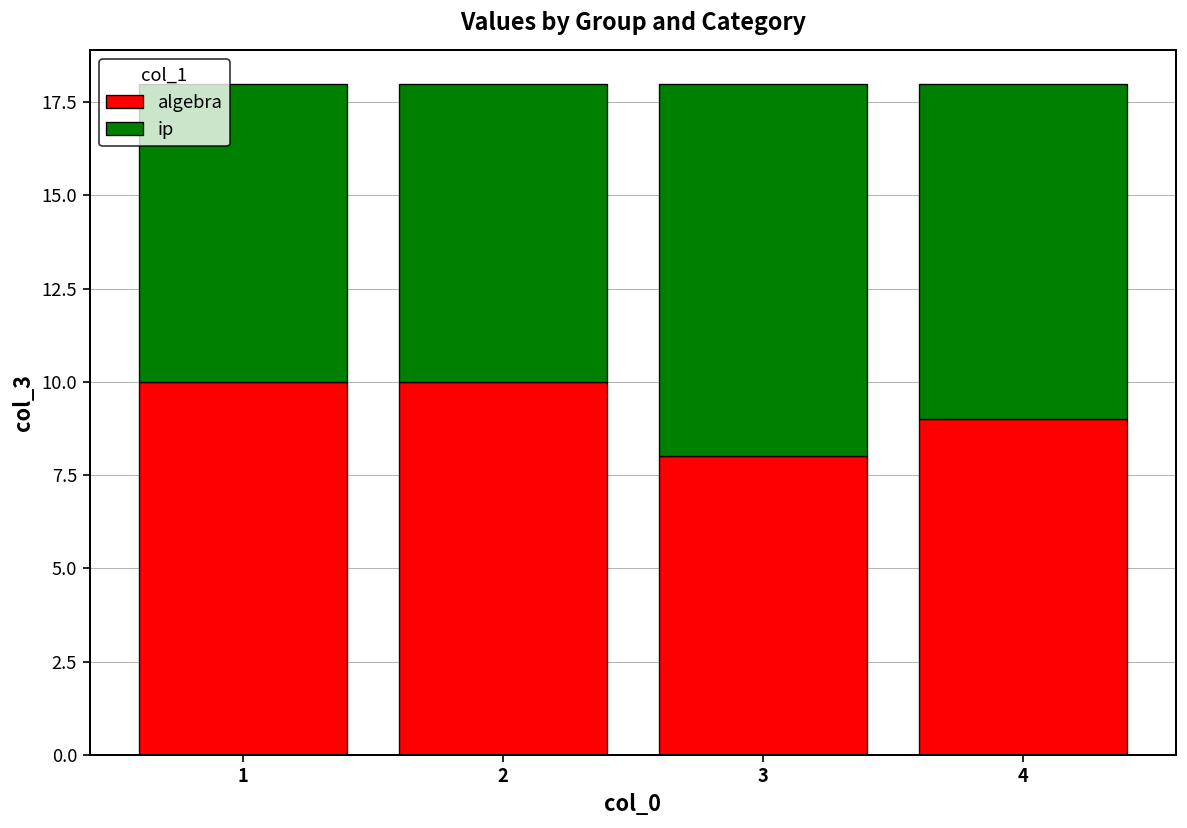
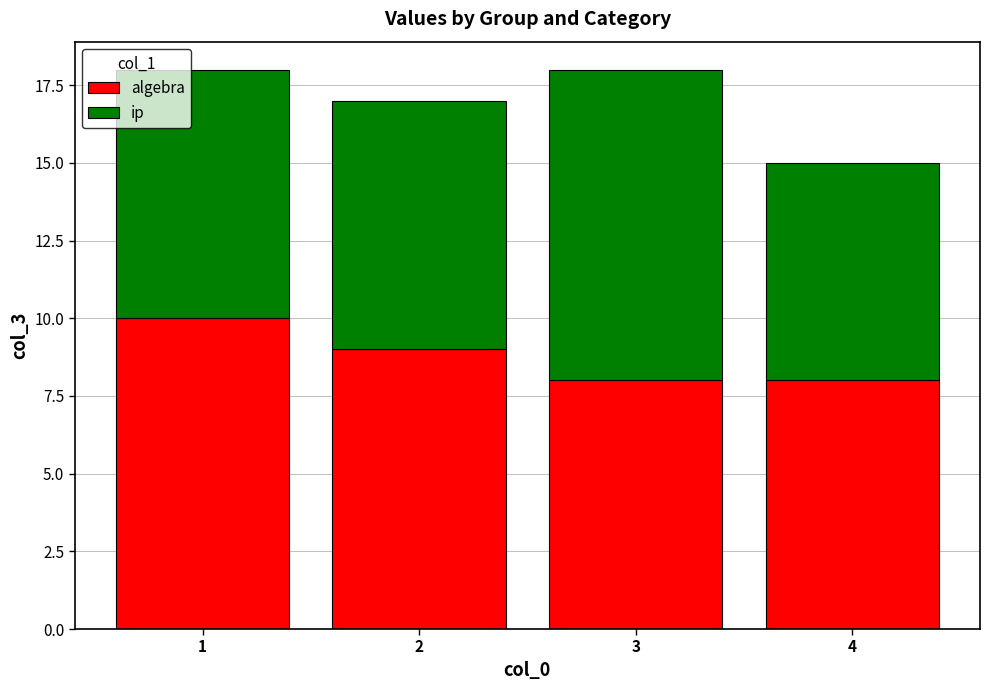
  {
    "algebra": {
      "1": 10,
-     "2": 10,
+     "2": 9,
      "3": 8,
-     "4": 9
+     "4": 8
    },
    "ip": {
      "1": 8,
      "2": 8,
      "3": 10,
-     "4": 9
+     "4": 7
    }
  }
